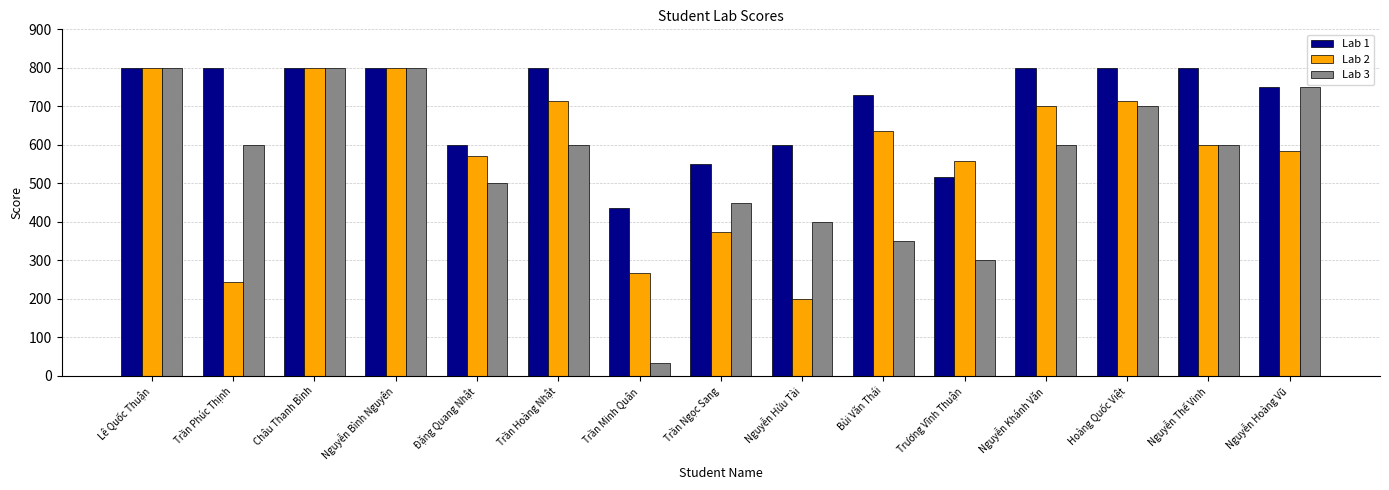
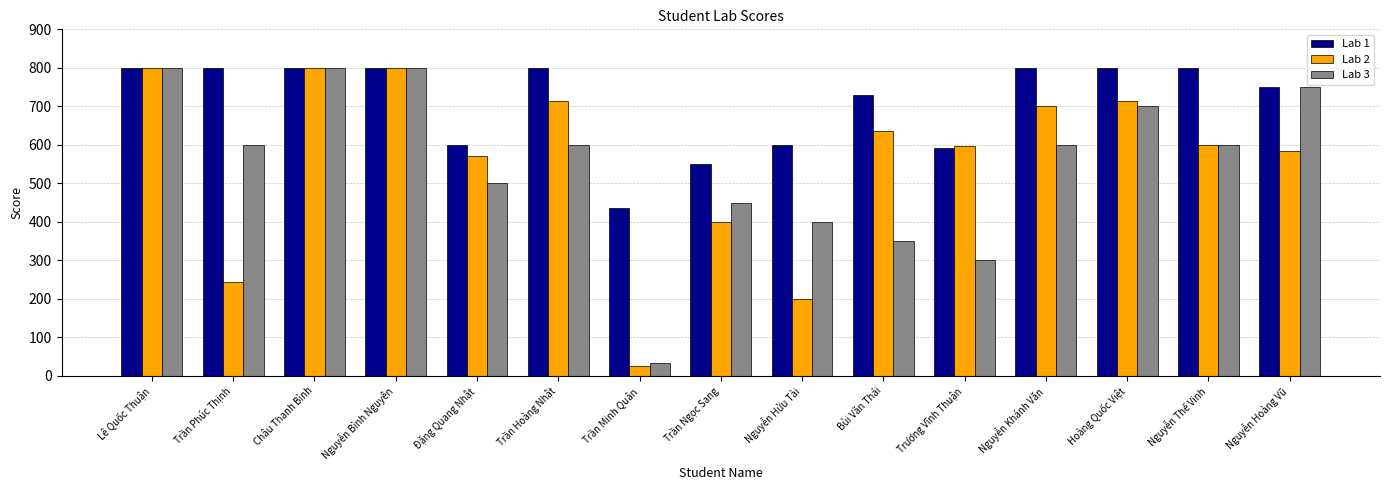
  {
    "Lab 1": {
      "Lê Quốc Thuận": 800,
      "Trần Phúc Thịnh": 800,
      "Châu Thanh Bình": 800,
      "Nguyễn Bình Nguyên": 800,
      "Đặng Quang Nhật": 600,
      "Trần Hoàng Nhật": 800,
      "Trần Minh Quân": 440,
      "Trần Ngọc Sang": 550,
      "Nguyễn Hửu Tài": 600,
      "Bùi Văn Thái": 730,
-     "Trương Vĩnh Thuận": 520,
+     "Trương Vĩnh Thuận": 590,
      "Nguyễn Khánh Văn": 800,
      "Hoàng Quốc Việt": 800,
      "Nguyễn Thế Vinh": 800,
      "Nguyễn Hoàng Vũ": 750
    },
    "Lab 2": {
      "Lê Quốc Thuận": 800,
      "Trần Phúc Thịnh": 240,
      "Châu Thanh Bình": 800,
      "Nguyễn Bình Nguyên": 800,
      "Đặng Quang Nhật": 570,
      "Trần Hoàng Nhật": 710,
-     "Trần Minh Quân": 270,
-     "Trần Ngọc Sang": 370,
+     "Trần Minh Quân": 30,
+     "Trần Ngọc Sang": 400,
      "Nguyễn Hửu Tài": 200,
      "Bùi Văn Thái": 640,
-     "Trương Vĩnh Thuận": 560,
+     "Trương Vĩnh Thuận": 600,
      "Nguyễn Khánh Văn": 700,
      "Hoàng Quốc Việt": 710,
      "Nguyễn Thế Vinh": 600,
      "Nguyễn Hoàng Vũ": 580
    },
    "Lab 3": {
      "Lê Quốc Thuận": 800,
      "Trần Phúc Thịnh": 600,
      "Châu Thanh Bình": 800,
      "Nguyễn Bình Nguyên": 800,
      "Đặng Quang Nhật": 500,
      "Trần Hoàng Nhật": 600,
      "Trần Minh Quân": 30,
      "Trần Ngọc Sang": 450,
      "Nguyễn Hửu Tài": 400,
      "Bùi Văn Thái": 350,
      "Trương Vĩnh Thuận": 300,
      "Nguyễn Khánh Văn": 600,
      "Hoàng Quốc Việt": 700,
      "Nguyễn Thế Vinh": 600,
      "Nguyễn Hoàng Vũ": 750
    }
  }
